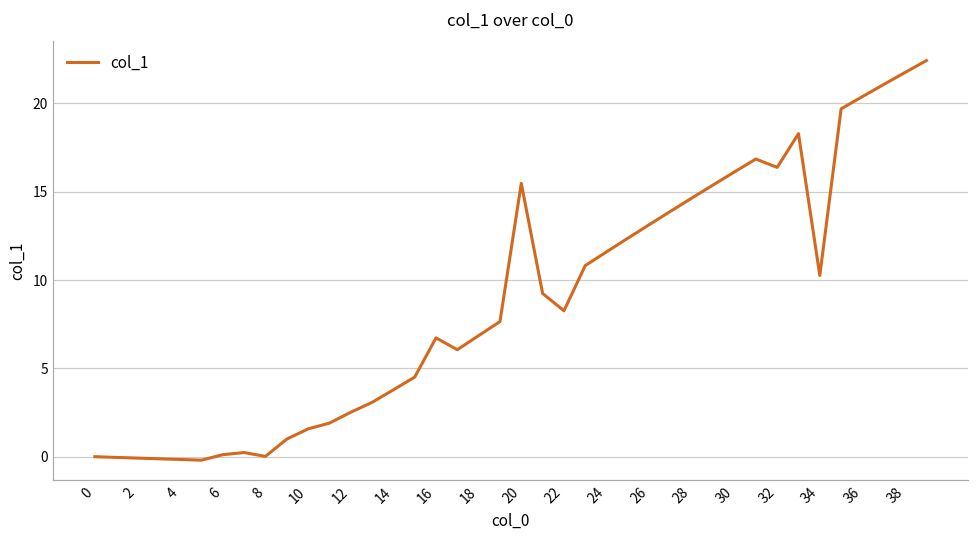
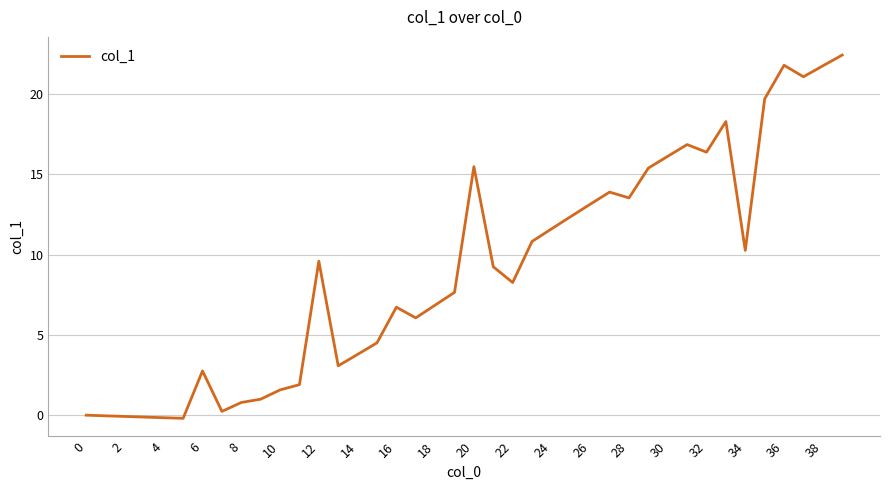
  {
    "0": 0.0,
    "2": -0.1,
    "4": -0.2,
-   "6": 0.1,
-   "8": 0.0,
+   "6": 2.8,
+   "8": 0.8,
    "10": 1.6,
-   "12": 2.5,
+   "12": 9.6,
    "14": 3.8,
    "16": 6.7,
    "18": 6.9,
    "20": 15.5,
    "22": 8.3,
    "24": 11.6,
    "26": 13.1,
-   "28": 14.6,
+   "28": 13.5,
    "30": 16.1,
    "32": 16.4,
    "34": 10.3,
-   "36": 20.4,
+   "36": 21.8,
    "38": 21.8
  }
